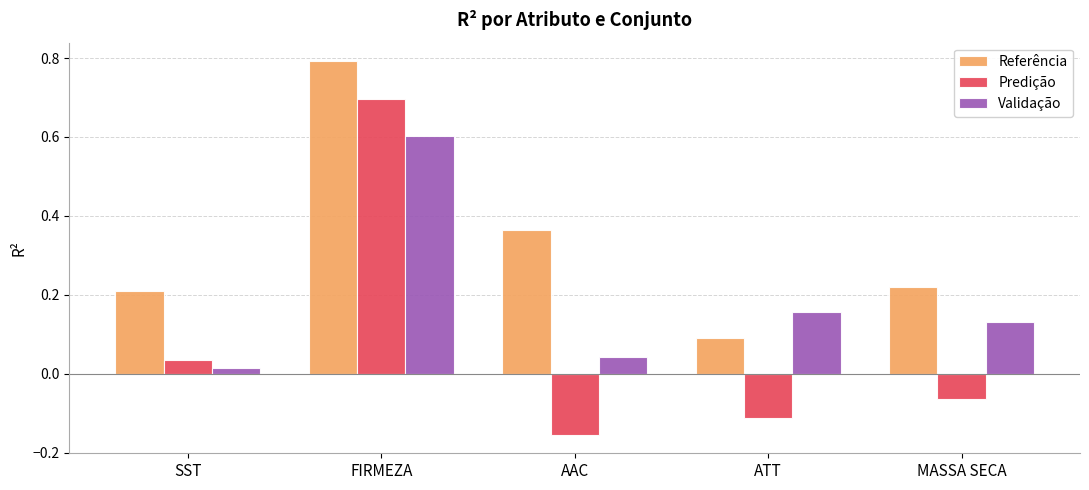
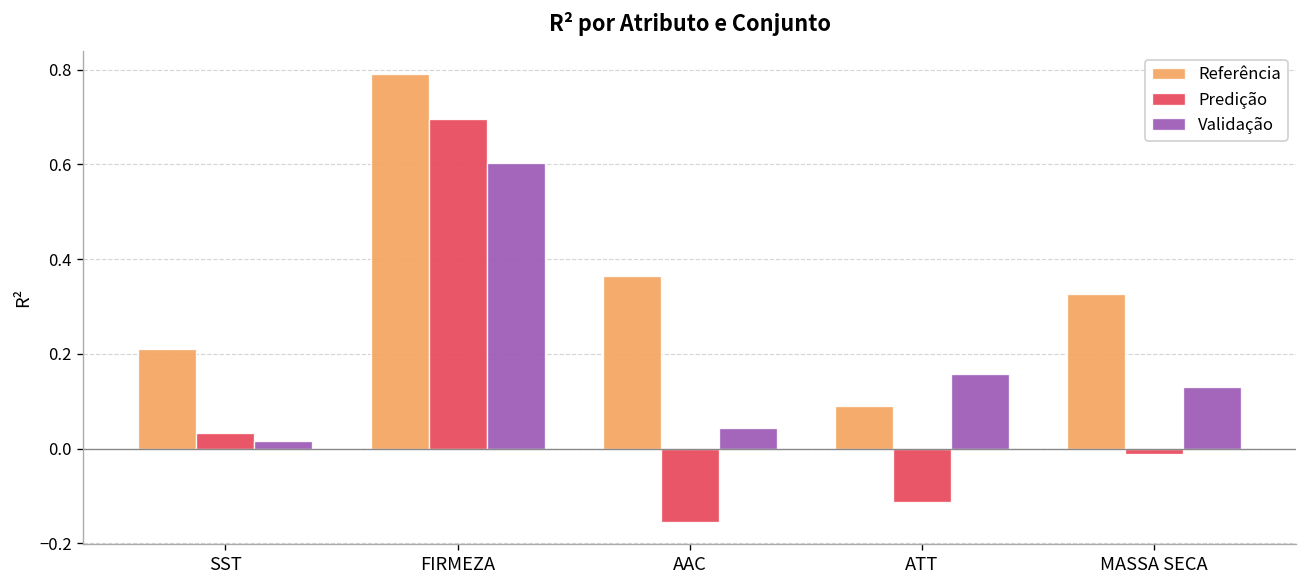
  {
    "Referência": {
      "SST": 0.21,
      "FIRMEZA": 0.79,
      "AAC": 0.36,
      "ATT": 0.09,
-     "MASSA SECA": 0.22
+     "MASSA SECA": 0.33
    },
    "Predição": {
      "SST": 0.03,
      "FIRMEZA": 0.70,
      "AAC": -0.15,
      "ATT": -0.11,
-     "MASSA SECA": -0.06
+     "MASSA SECA": -0.01
    },
    "Validação": {
      "SST": 0.02,
      "FIRMEZA": 0.60,
      "AAC": 0.04,
      "ATT": 0.16,
      "MASSA SECA": 0.13
    }
  }
